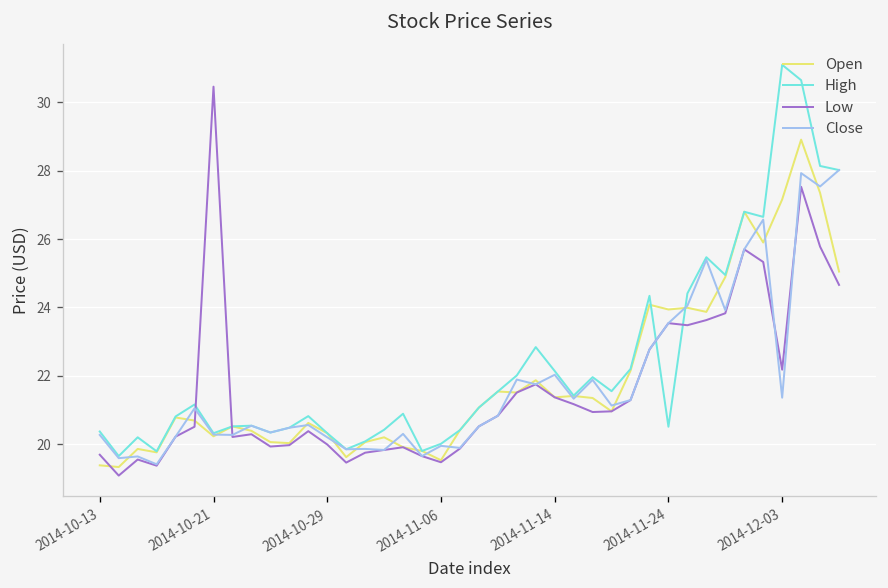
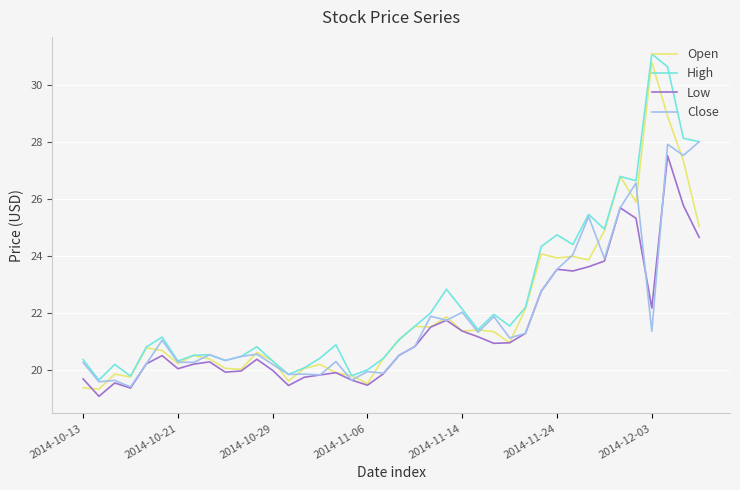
  {
    "Open": {
      "2014-10-13": 19.4,
      "2014-11-24": 23.9,
-     "2014-12-03": 27.2
+     "2014-12-03": 30.8
    },
    "High": {
      "2014-10-13": 20.4,
      "2014-11-14": 22.1,
-     "2014-11-24": 20.5,
+     "2014-11-24": 24.8,
      "2014-12-03": 31.1
    },
    "Low": {
      "2014-10-13": 19.7,
-     "2014-10-21": 30.5,
+     "2014-10-21": 20.1,
      "2014-10-29": 20.0,
      "2014-12-03": 22.2
    },
    "Close": {
      "2014-10-13": 20.3,
      "2014-10-29": 20.2,
      "2014-11-14": 22.0,
      "2014-12-03": 21.4
    }
  }
